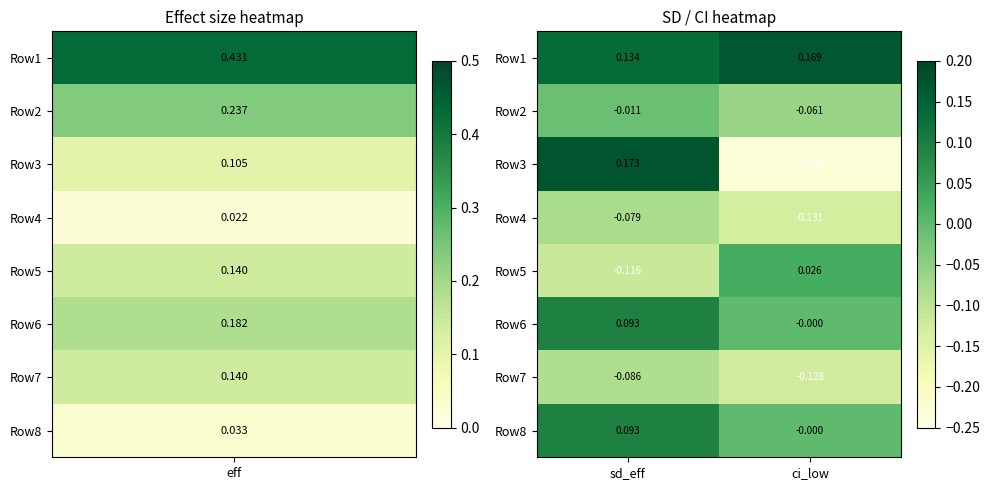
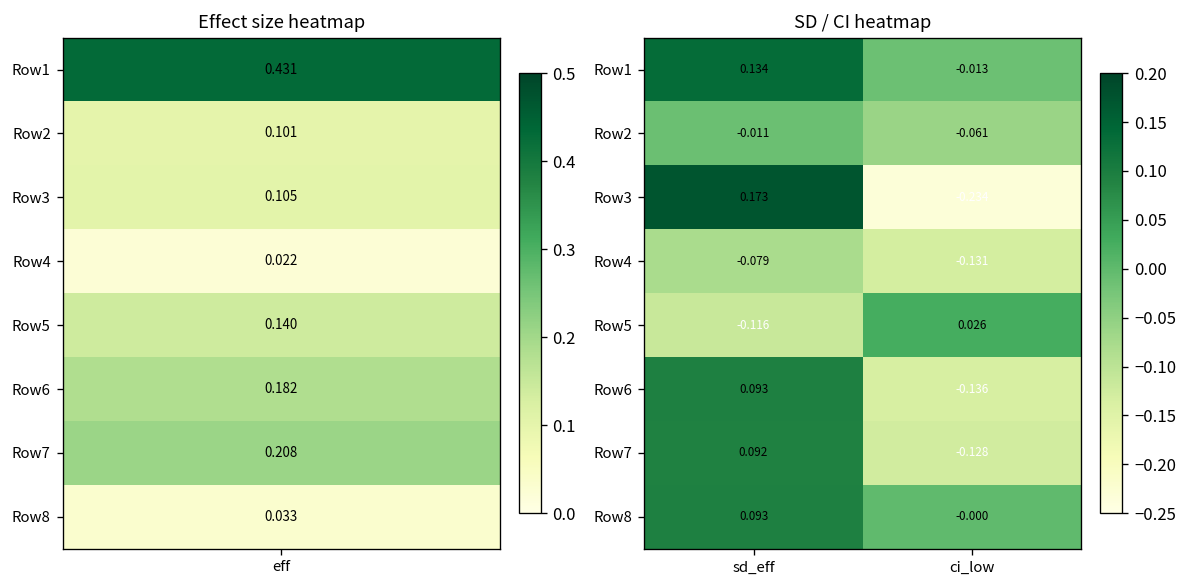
  {
    "Effect size heatmap": {
      "Row1": {
        "eff": 0.431
      },
      "Row2": {
-       "eff": 0.237
+       "eff": 0.101
      },
      "Row3": {
        "eff": 0.105
      },
      "Row4": {
        "eff": 0.022
      },
      "Row5": {
        "eff": 0.140
      },
      "Row6": {
        "eff": 0.182
      },
      "Row7": {
-       "eff": 0.140
+       "eff": 0.208
      },
      "Row8": {
        "eff": 0.033
      }
    },
    "SD / CI heatmap": {
      "Row1": {
        "sd_eff": 0.134,
-       "ci_low": 0.169
+       "ci_low": -0.013
      },
      "Row2": {
        "sd_eff": -0.011,
        "ci_low": -0.061
      },
      "Row3": {
        "sd_eff": 0.173
      },
      "Row4": {
        "sd_eff": -0.079,
        "ci_low": -0.131
      },
      "Row5": {
        "sd_eff": -0.116,
        "ci_low": 0.026
      },
      "Row6": {
        "sd_eff": 0.093,
-       "ci_low": -0.000
+       "ci_low": -0.136
      },
      "Row7": {
-       "sd_eff": -0.086,
+       "sd_eff": 0.092,
        "ci_low": -0.128
      },
      "Row8": {
        "sd_eff": 0.093,
        "ci_low": -0.000
      }
    }
  }
